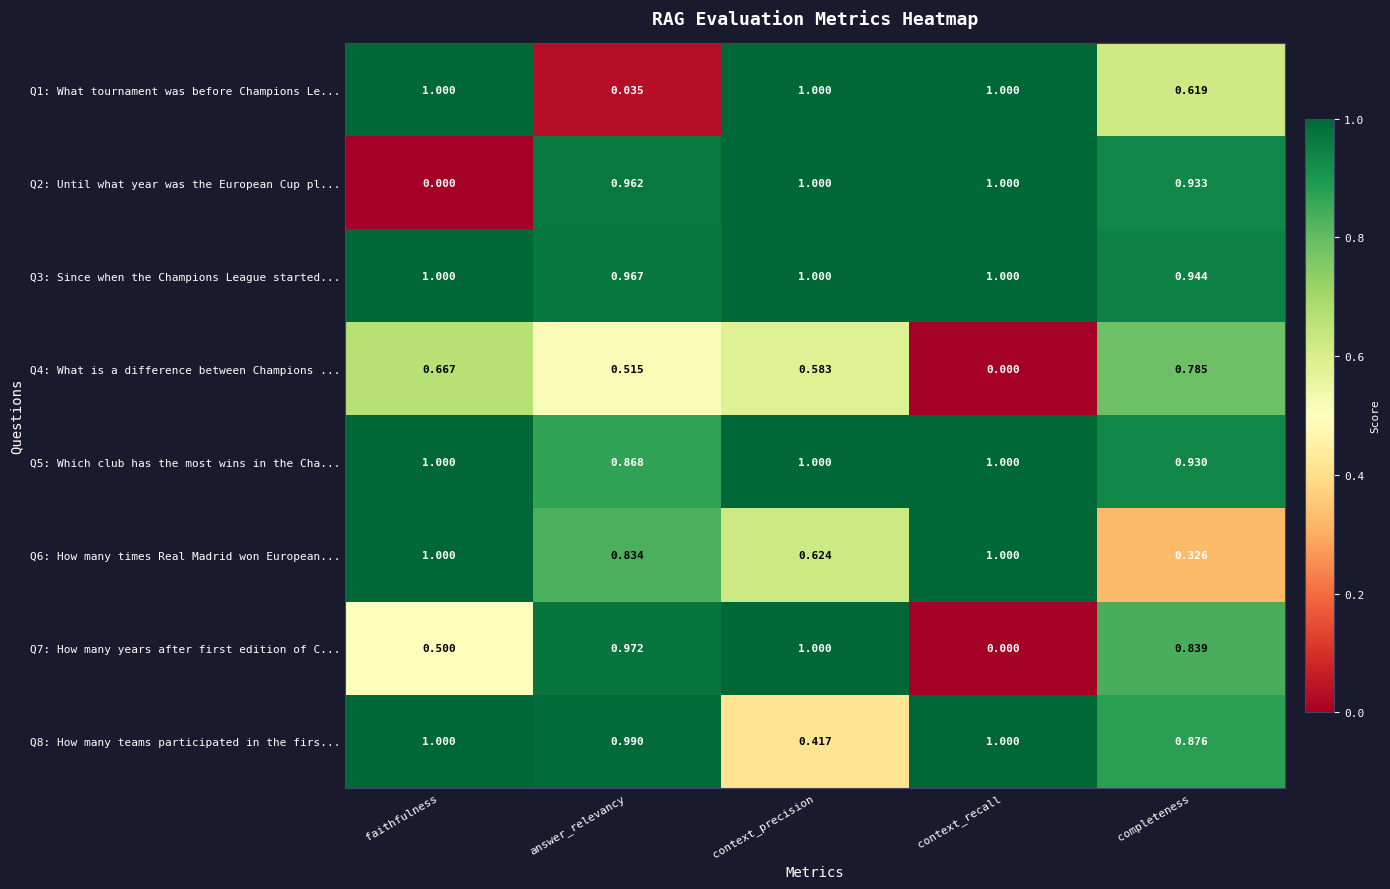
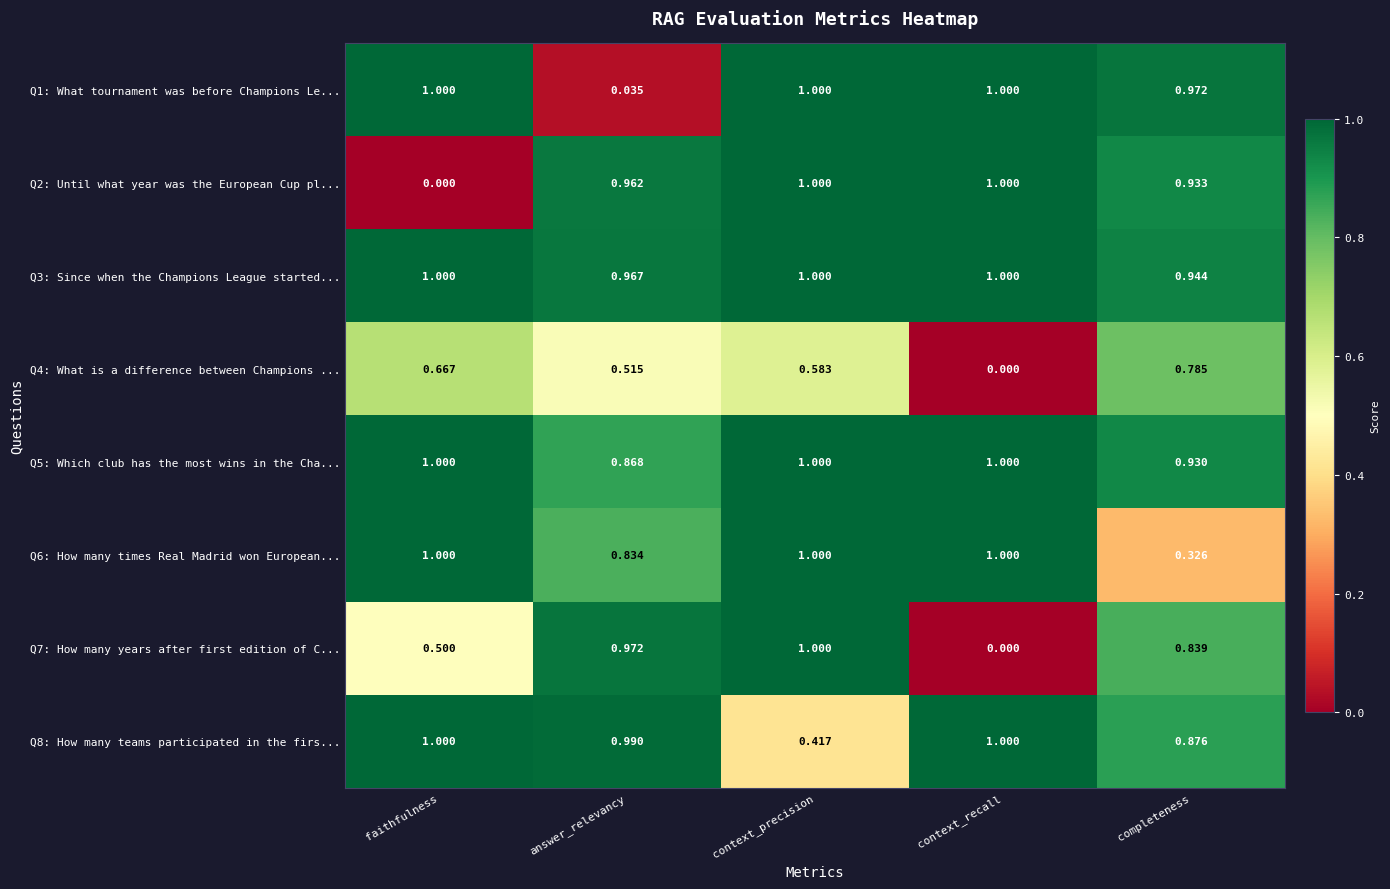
  {
    "Q1: What tournament was before Champions Le...": {
      "faithfulness": 1.000,
      "answer_relevancy": 0.035,
      "context_precision": 1.000,
      "context_recall": 1.000,
-     "completeness": 0.619
+     "completeness": 0.972
    },
    "Q2: Until what year was the European Cup pl...": {
      "faithfulness": 0.000,
      "answer_relevancy": 0.962,
      "context_precision": 1.000,
      "context_recall": 1.000,
      "completeness": 0.933
    },
    "Q3: Since when the Champions League started...": {
      "faithfulness": 1.000,
      "answer_relevancy": 0.967,
      "context_precision": 1.000,
      "context_recall": 1.000,
      "completeness": 0.944
    },
    "Q4: What is a difference between Champions ...": {
      "faithfulness": 0.667,
      "answer_relevancy": 0.515,
      "context_precision": 0.583,
      "context_recall": 0.000,
      "completeness": 0.785
    },
    "Q5: Which club has the most wins in the Cha...": {
      "faithfulness": 1.000,
      "answer_relevancy": 0.868,
      "context_precision": 1.000,
      "context_recall": 1.000,
      "completeness": 0.930
    },
    "Q6: How many times Real Madrid won European...": {
      "faithfulness": 1.000,
      "answer_relevancy": 0.834,
-     "context_precision": 0.624,
+     "context_precision": 1.000,
      "context_recall": 1.000,
      "completeness": 0.326
    },
    "Q7: How many years after first edition of C...": {
      "faithfulness": 0.500,
      "answer_relevancy": 0.972,
      "context_precision": 1.000,
      "context_recall": 0.000,
      "completeness": 0.839
    },
    "Q8: How many teams participated in the firs...": {
      "faithfulness": 1.000,
      "answer_relevancy": 0.990,
      "context_precision": 0.417,
      "context_recall": 1.000,
      "completeness": 0.876
    }
  }
